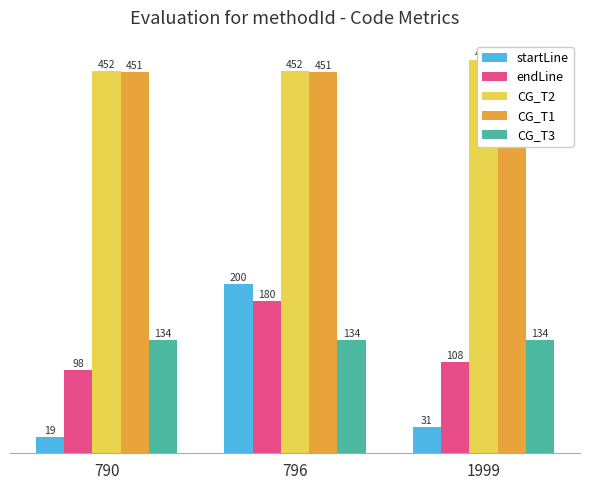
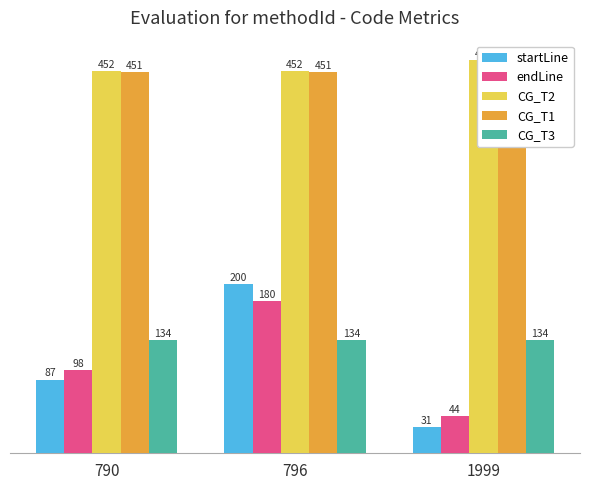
  {
    "startLine": {
-     "790": 19,
+     "790": 87,
      "796": 200,
      "1999": 31
    },
    "endLine": {
      "790": 98,
      "796": 180,
-     "1999": 108
+     "1999": 44
    },
    "CG_T3": {
      "790": 134,
      "796": 134,
      "1999": 134
    }
  }
